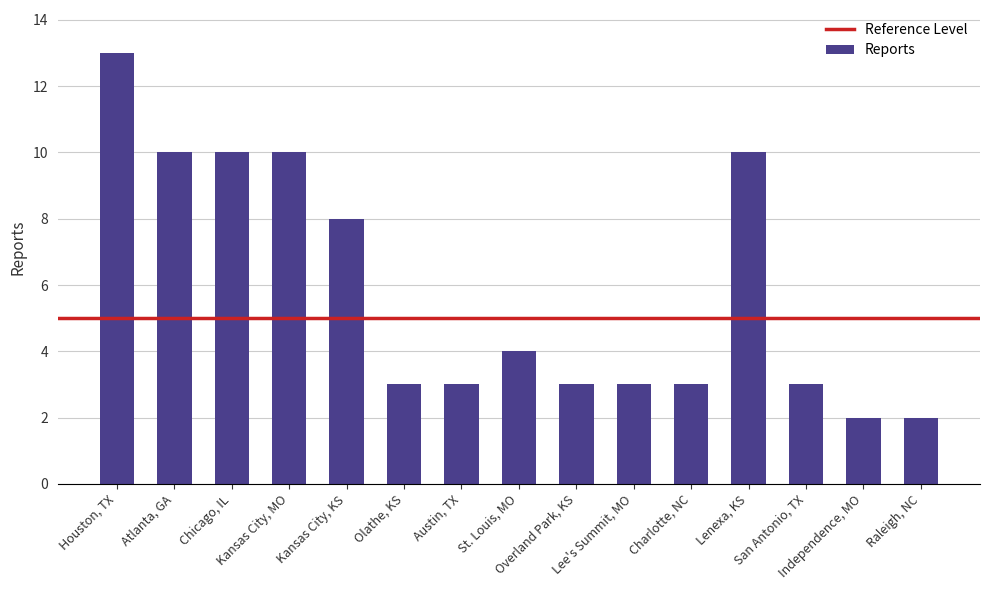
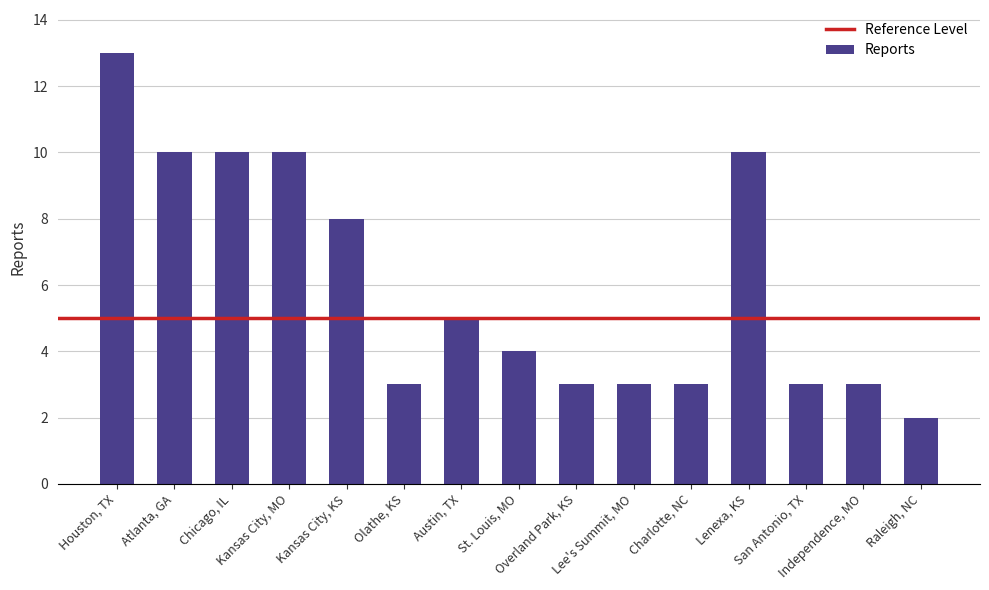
  {
    "Houston, TX": 13,
    "Atlanta, GA": 10,
    "Chicago, IL": 10,
    "Kansas City, MO": 10,
    "Kansas City, KS": 8,
    "Olathe, KS": 3,
-   "Austin, TX": 3,
+   "Austin, TX": 5,
    "St. Louis, MO": 4,
    "Overland Park, KS": 3,
    "Lee's Summit, MO": 3,
    "Charlotte, NC": 3,
    "Lenexa, KS": 10,
    "San Antonio, TX": 3,
-   "Independence, MO": 2,
+   "Independence, MO": 3,
    "Raleigh, NC": 2
  }
